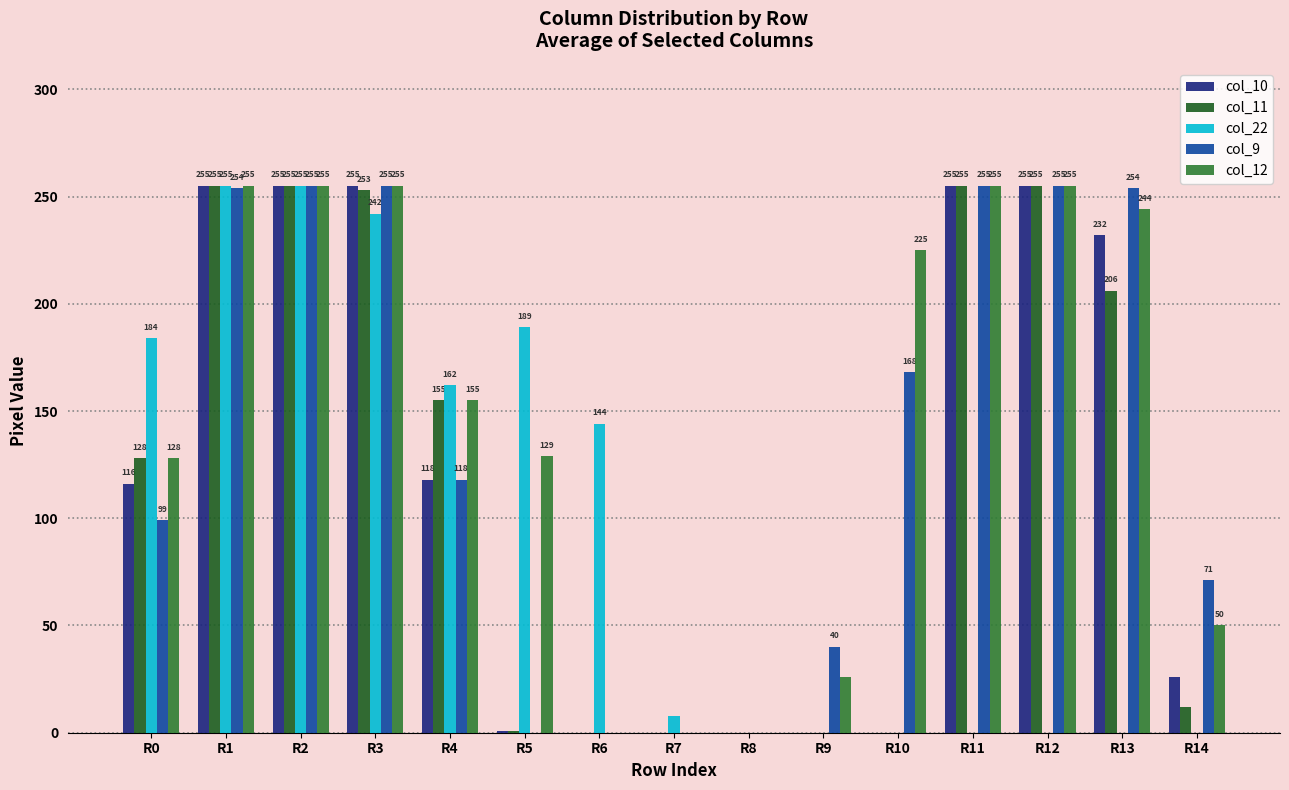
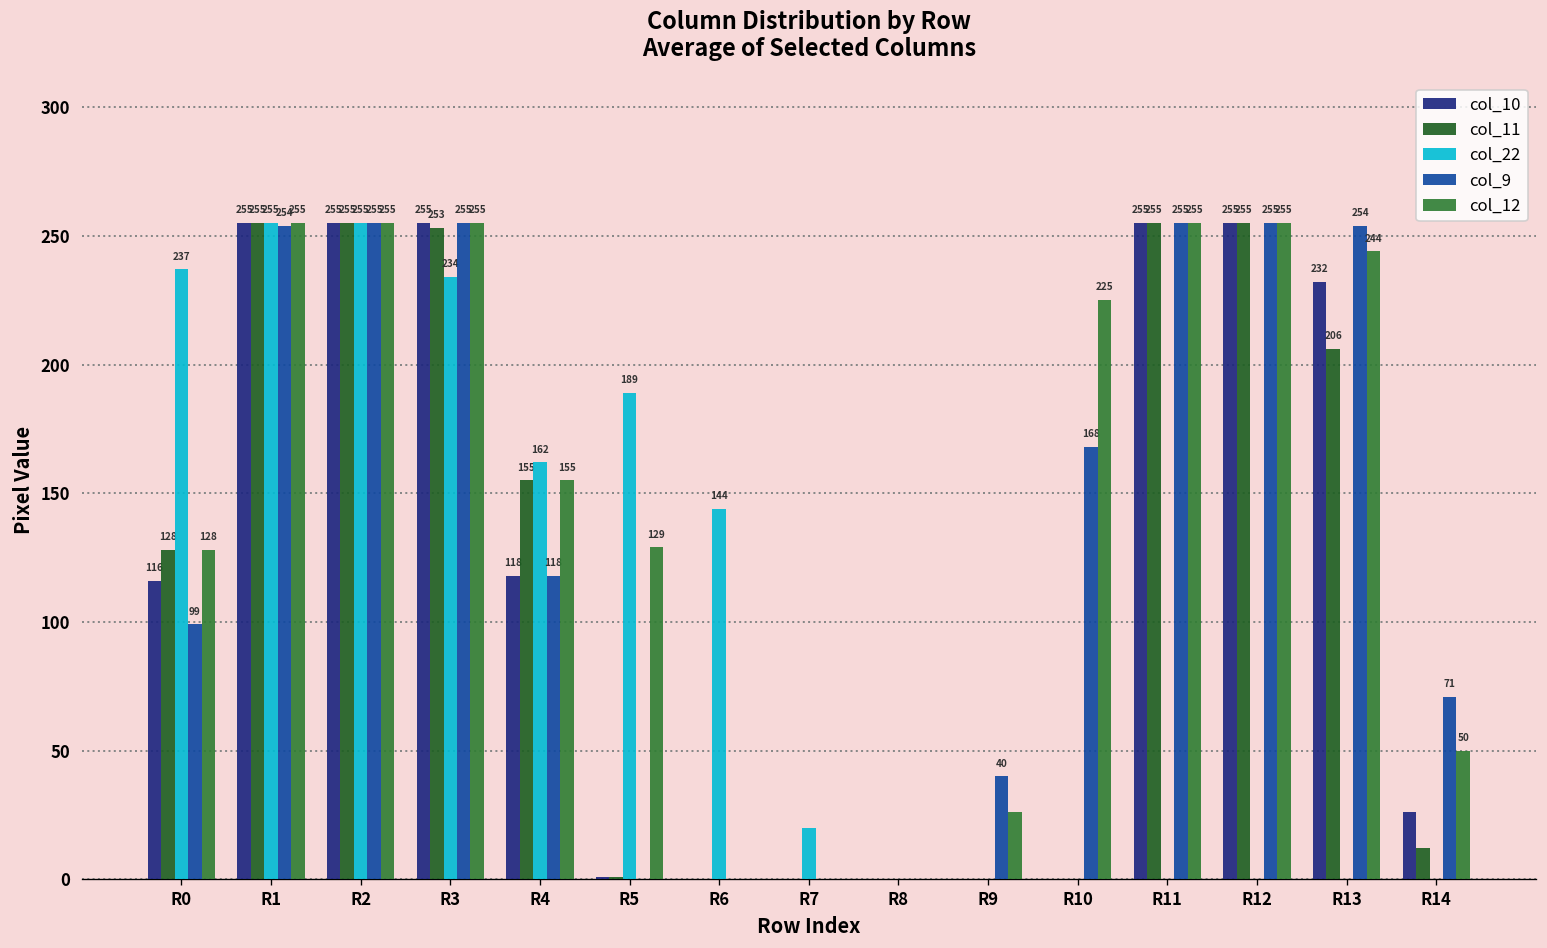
  {
    "col_22": {
-     "R0": 184,
-     "R3": 242,
+     "R0": 237,
+     "R3": 234,
      "R4": 162,
      "R5": 189,
      "R6": 144,
-     "R7": 8
+     "R7": 20
    }
  }
